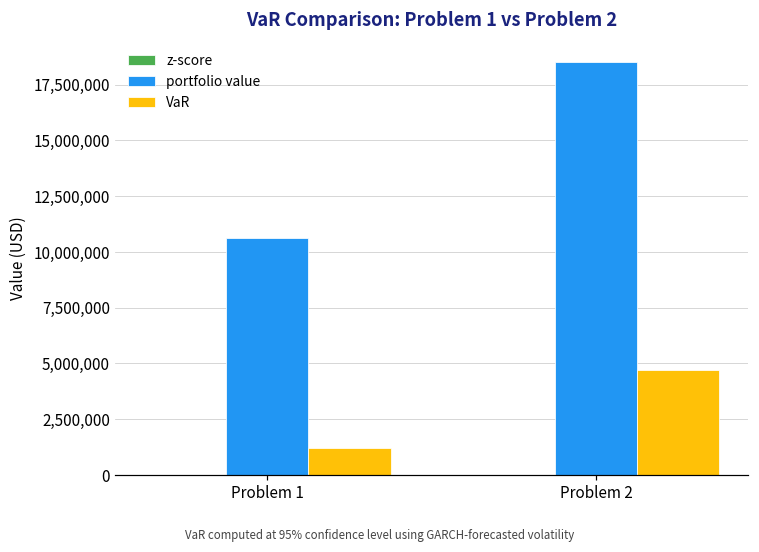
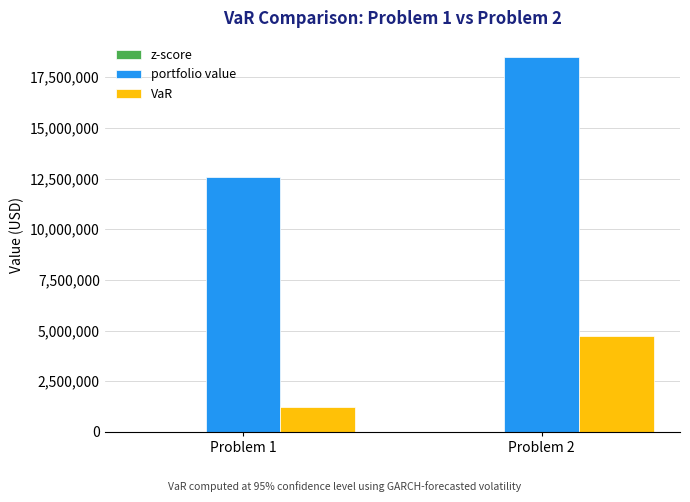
  {
    "portfolio value": {
-     "Problem 1": "10,600,000",
+     "Problem 1": "12,600,000",
      "Problem 2": "18,500,000"
    },
    "VaR": {
      "Problem 1": "1,200,000",
      "Problem 2": "4,700,000"
    }
  }
